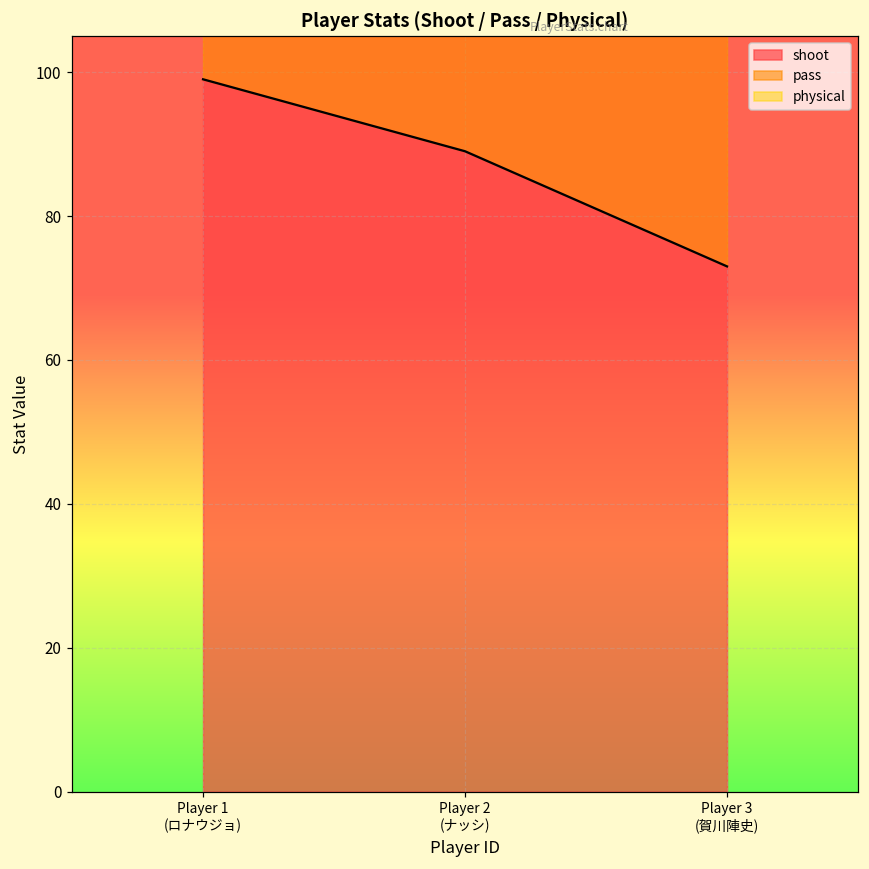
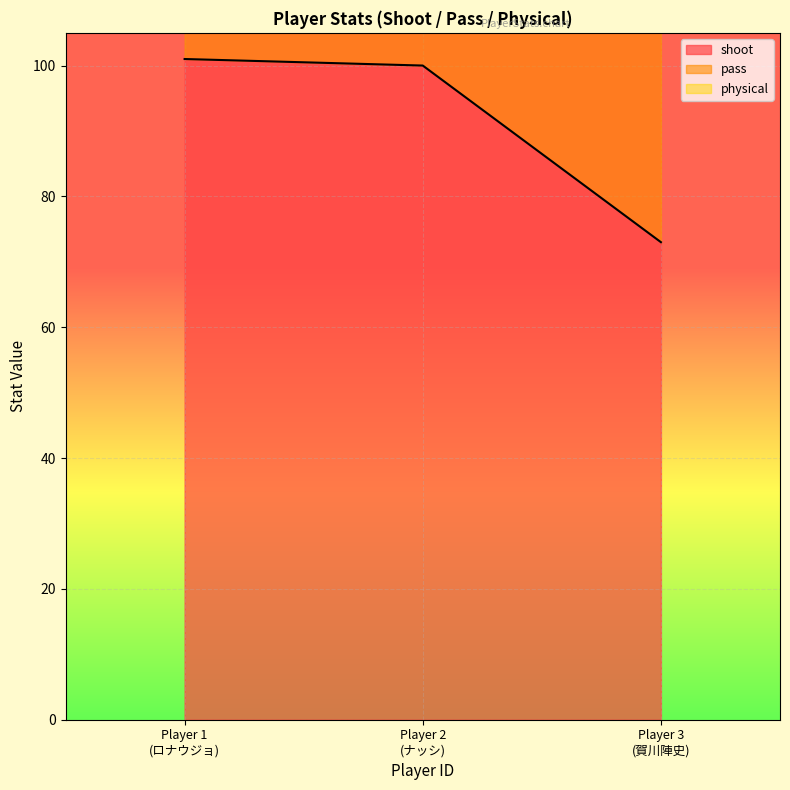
  {
    "shoot": {
-     "Player 1 (ロナウジョ)": 99,
-     "Player 2 (ナッシ)": 89,
+     "Player 1 (ロナウジョ)": 101,
+     "Player 2 (ナッシ)": 100,
      "Player 3 (賀川陣史)": 73
    }
  }
